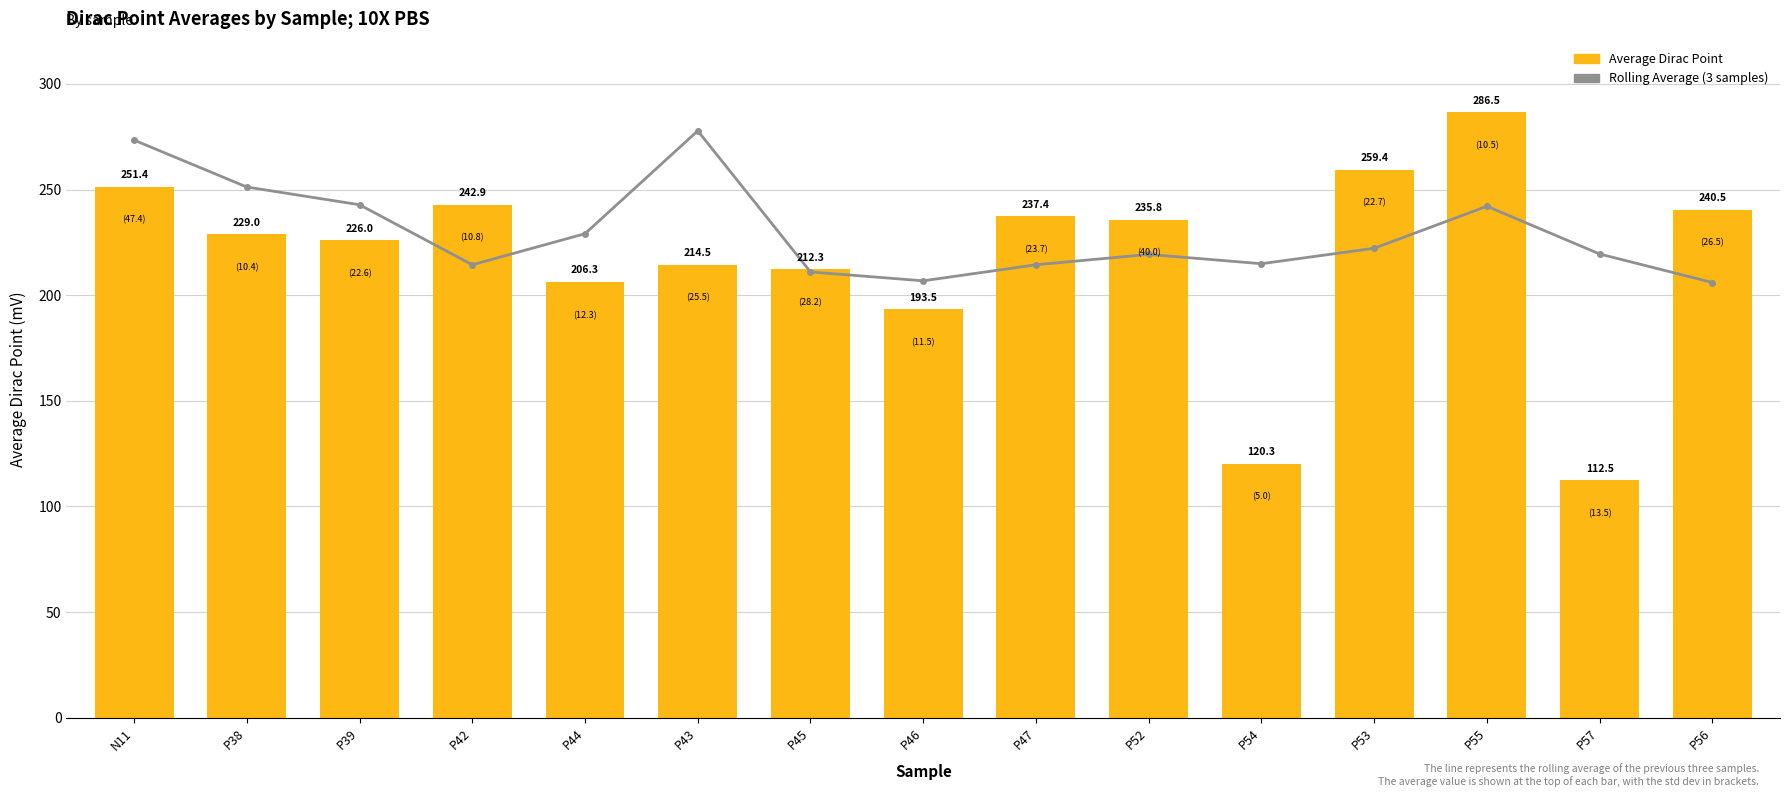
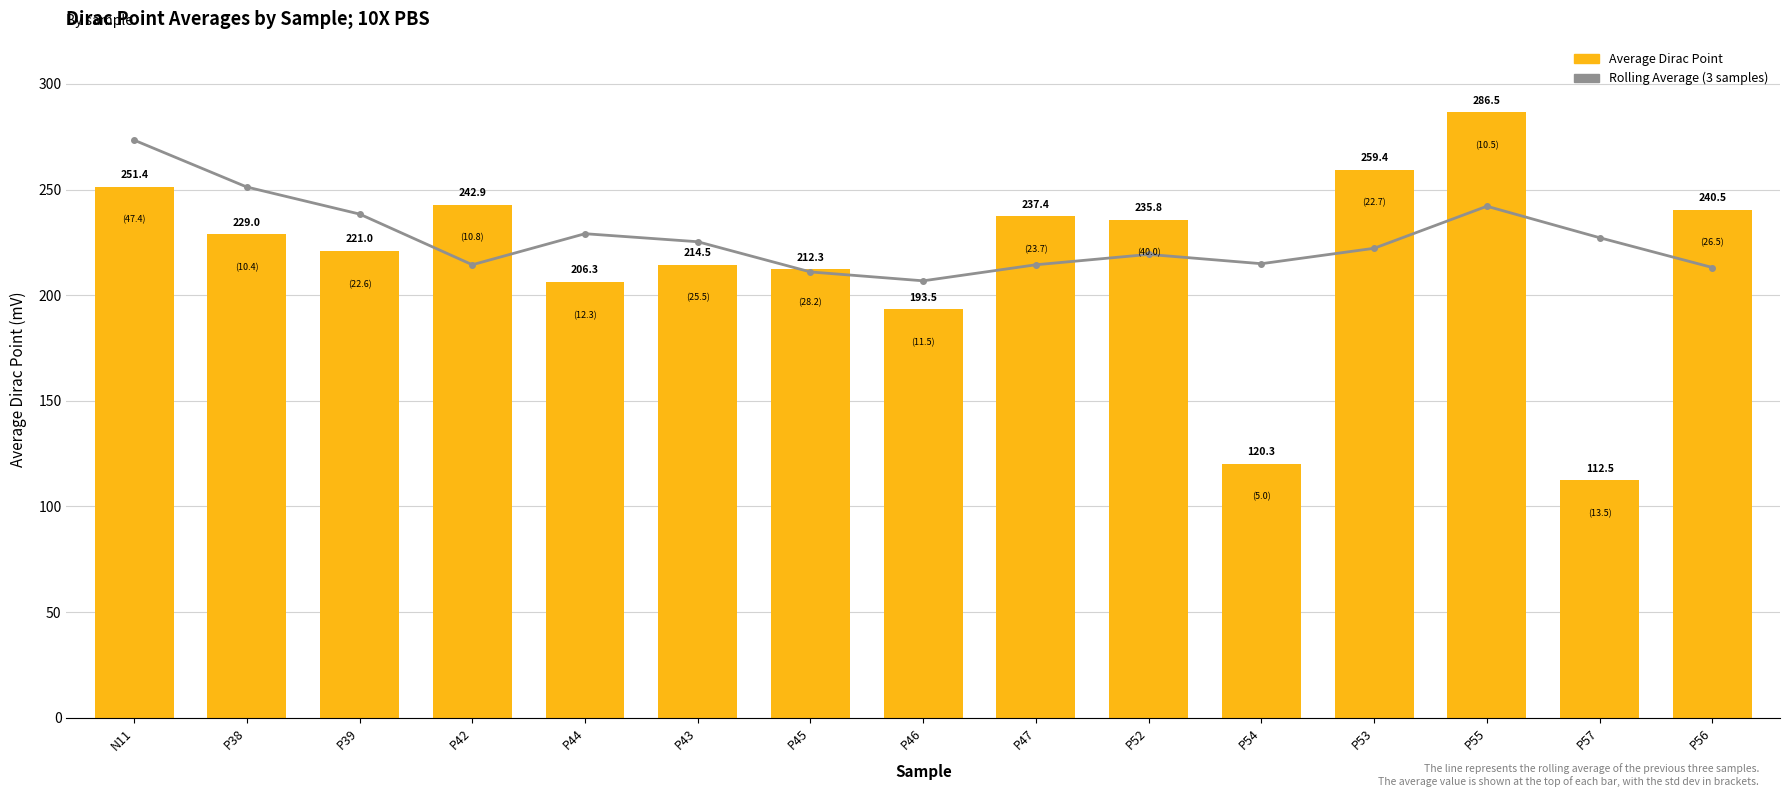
  {
    "Rolling Average (3 samples)": {
      "N11": 273,
      "P38": 251,
-     "P39": 243,
+     "P39": 238,
      "P42": 214,
      "P44": 229,
-     "P43": 278,
+     "P43": 225,
      "P45": 211,
      "P46": 207,
      "P47": 214,
      "P52": 219,
      "P54": 215,
      "P53": 222,
      "P55": 242,
-     "P57": 220,
-     "P56": 206
+     "P57": 227,
+     "P56": 213
    },
    "Average Dirac Point": {
      "N11": 251.4,
      "P38": 229.0,
-     "P39": 226.0,
+     "P39": 221.0,
      "P42": 242.9,
      "P44": 206.3,
      "P43": 214.5,
      "P45": 212.3,
      "P46": 193.5,
      "P47": 237.4,
      "P52": 235.8,
      "P54": 120.3,
      "P53": 259.4,
      "P55": 286.5,
      "P57": 112.5,
      "P56": 240.5
    }
  }
